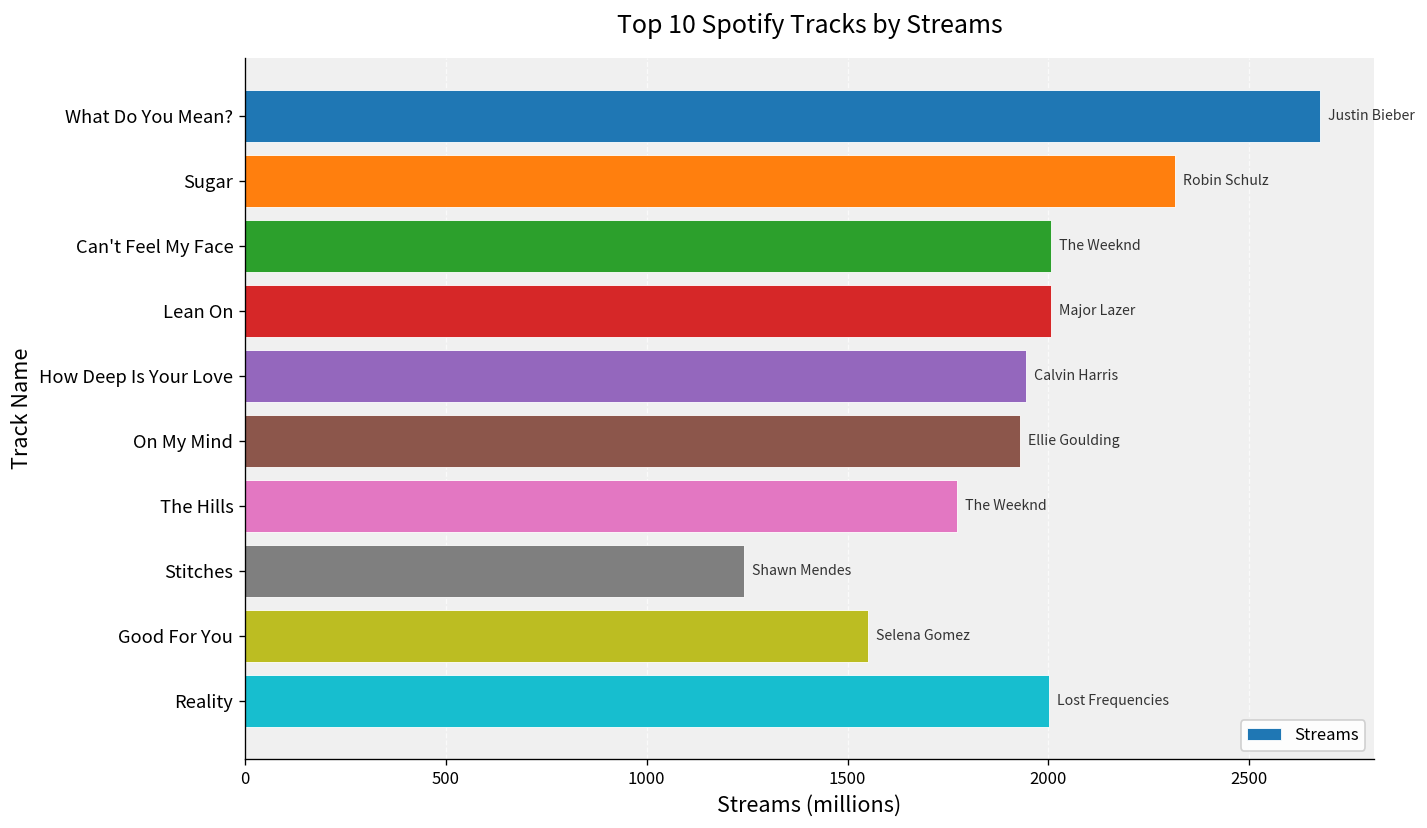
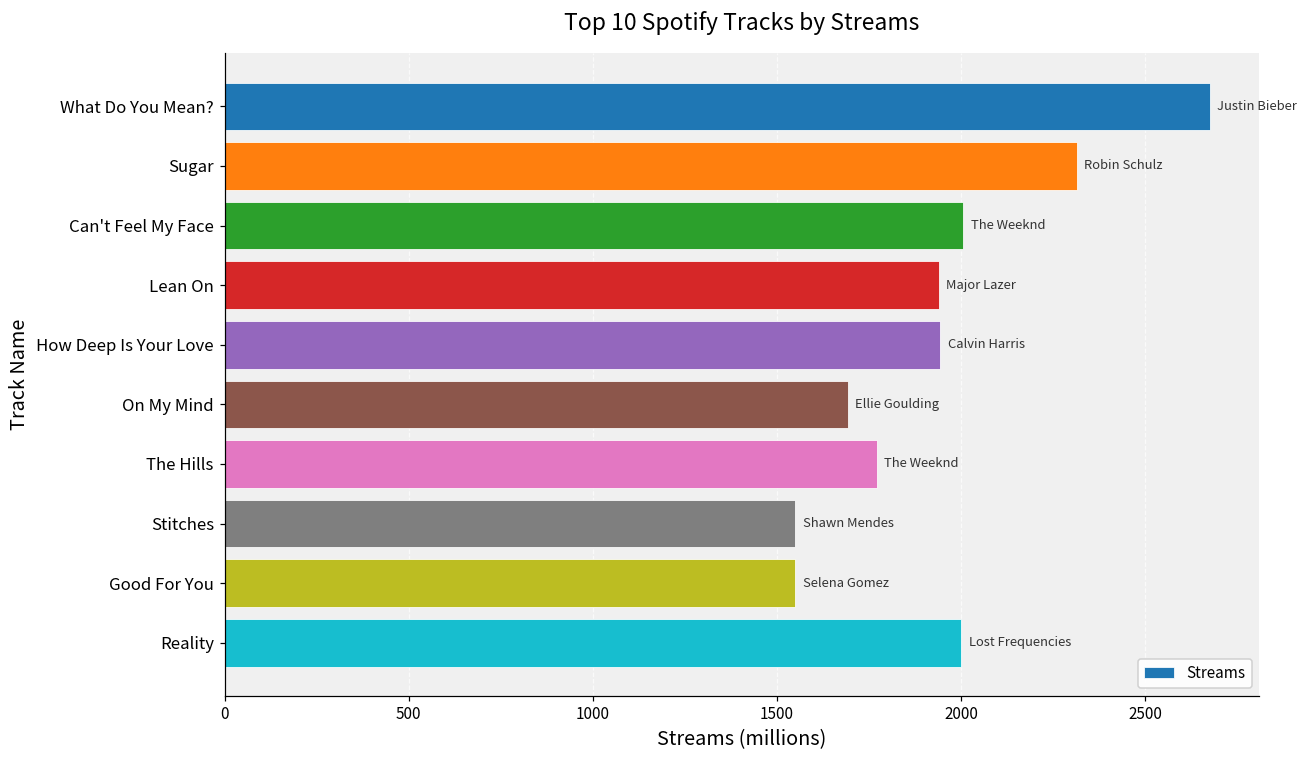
  {
    "What Do You Mean?": 2680,
    "Sugar": 2310,
    "Can't Feel My Face": 2010,
-   "Lean On": 2010,
+   "Lean On": 1940,
    "How Deep Is Your Love": 1940,
-   "On My Mind": 1930,
+   "On My Mind": 1690,
    "The Hills": 1770,
-   "Stitches": 1240,
+   "Stitches": 1550,
    "Good For You": 1550,
    "Reality": 2000
  }
